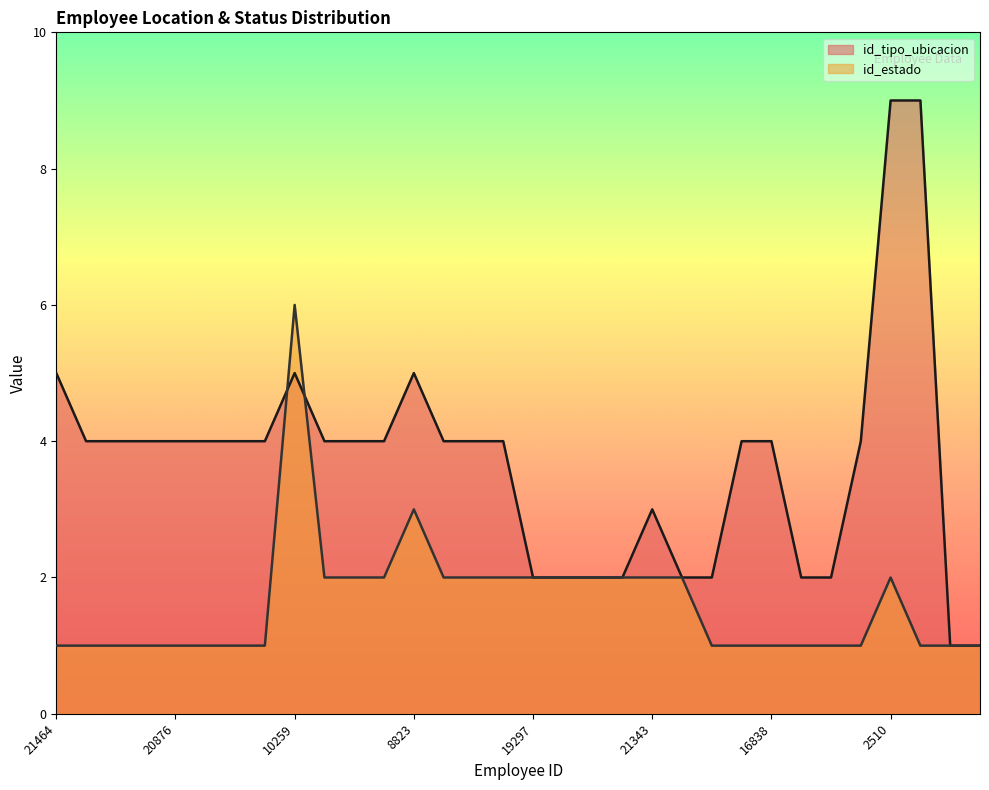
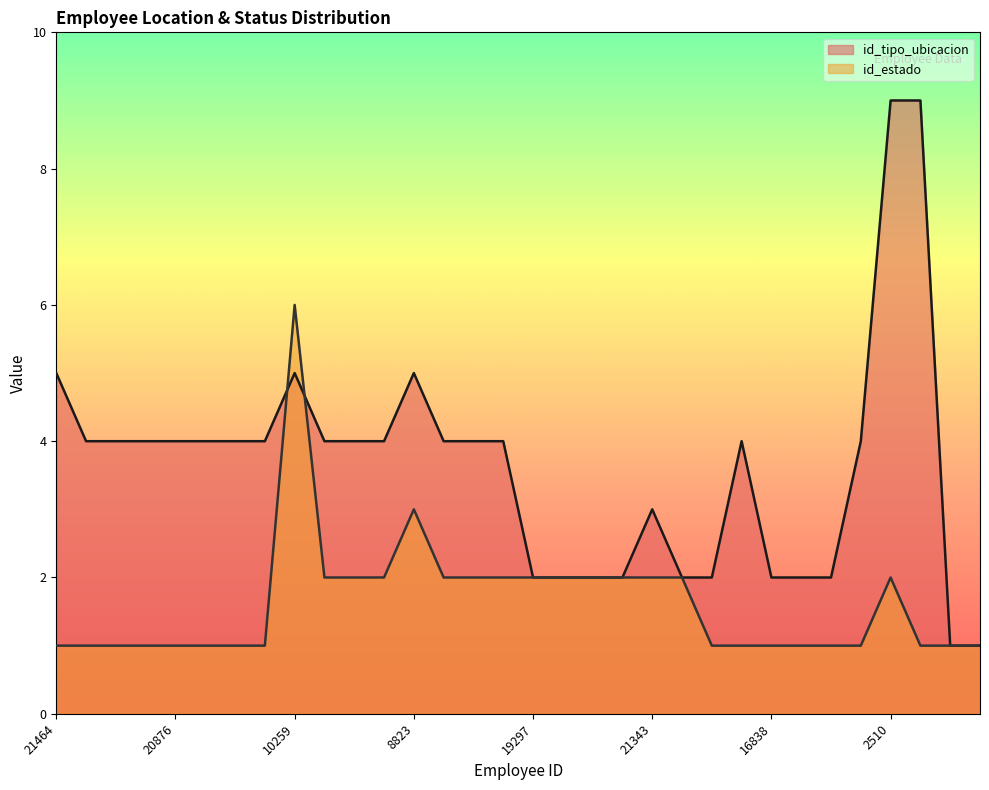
  {
    "id_tipo_ubicacion": {
      "21464": 5,
      "20876": 4,
      "10259": 5,
      "8823": 5,
      "21343": 3,
-     "16838": 4,
+     "16838": 2,
      "2510": 9
    },
    "id_estado": {
      "21464": 1,
      "20876": 1,
      "10259": 6,
      "8823": 3,
      "21343": 2,
      "16838": 1,
      "2510": 2
    }
  }
